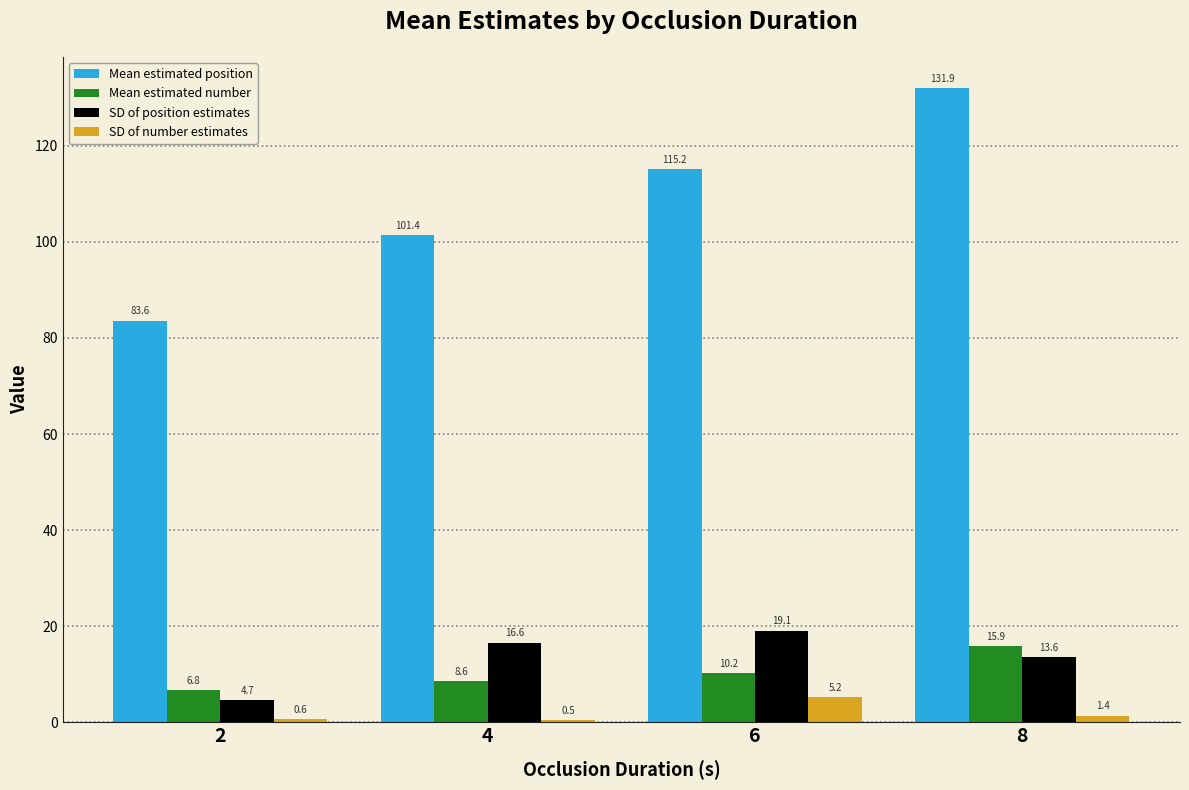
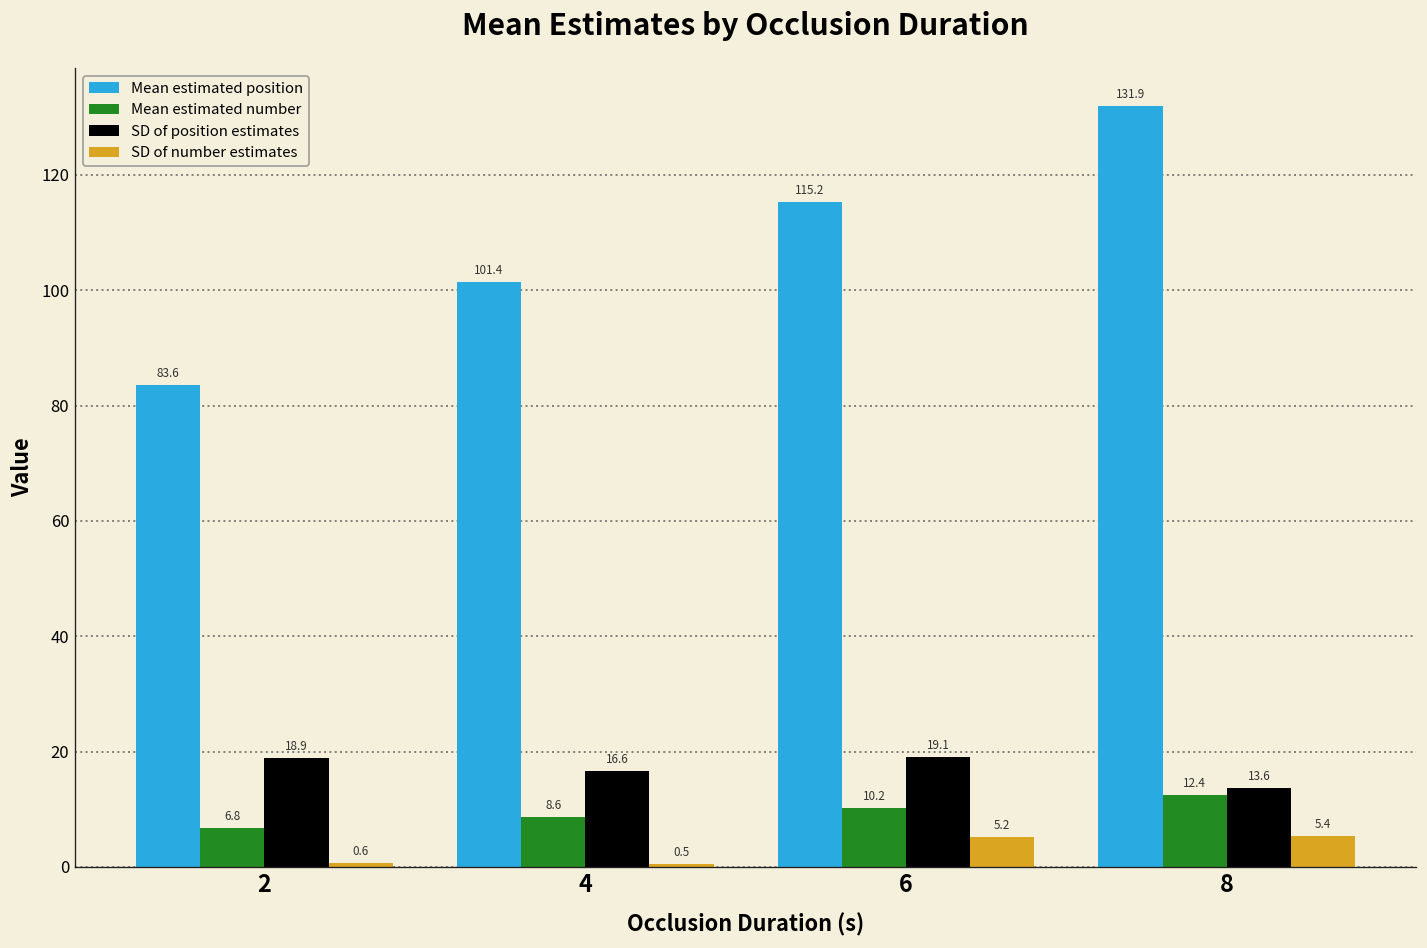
  {
    "Mean estimated position": {
      "2": 83.6,
      "4": 101.4,
      "6": 115.2,
      "8": 131.9
    },
    "Mean estimated number": {
      "2": 6.8,
      "4": 8.6,
      "6": 10.2,
-     "8": 15.9
+     "8": 12.4
    },
    "SD of position estimates": {
-     "2": 4.7,
+     "2": 18.9,
      "4": 16.6,
      "6": 19.1,
      "8": 13.6
    },
    "SD of number estimates": {
      "2": 0.6,
      "4": 0.5,
      "6": 5.2,
-     "8": 1.4
+     "8": 5.4
    }
  }
